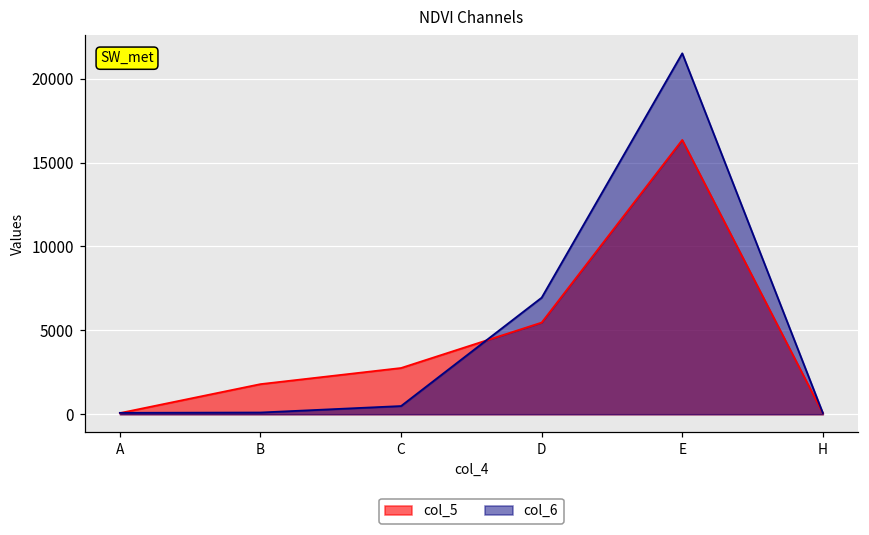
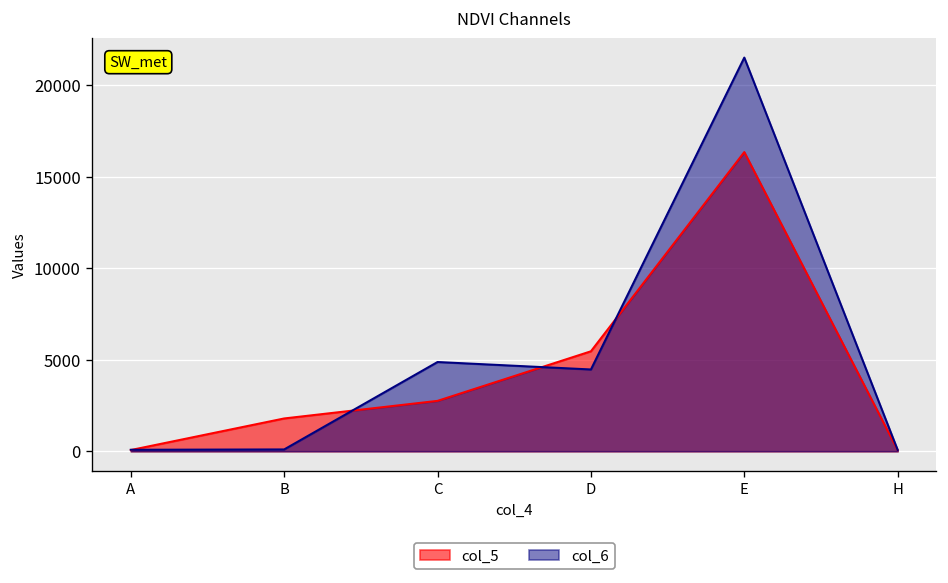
  {
    "col_5": {
      "B": 1800,
      "C": 2800,
      "D": 5500,
      "E": 16300
    },
    "col_6": {
      "B": 100,
-     "C": 500,
-     "D": 6900,
+     "C": 4900,
+     "D": 4500,
      "E": 21500
    }
  }
